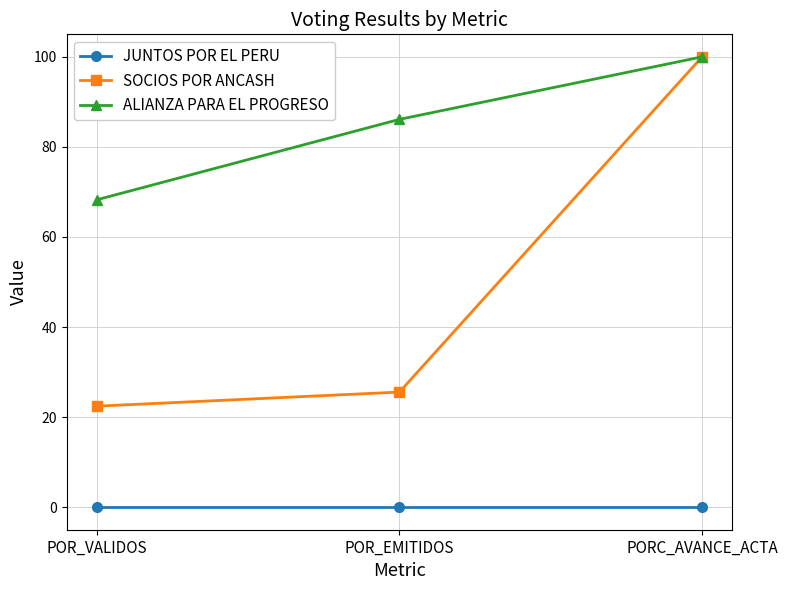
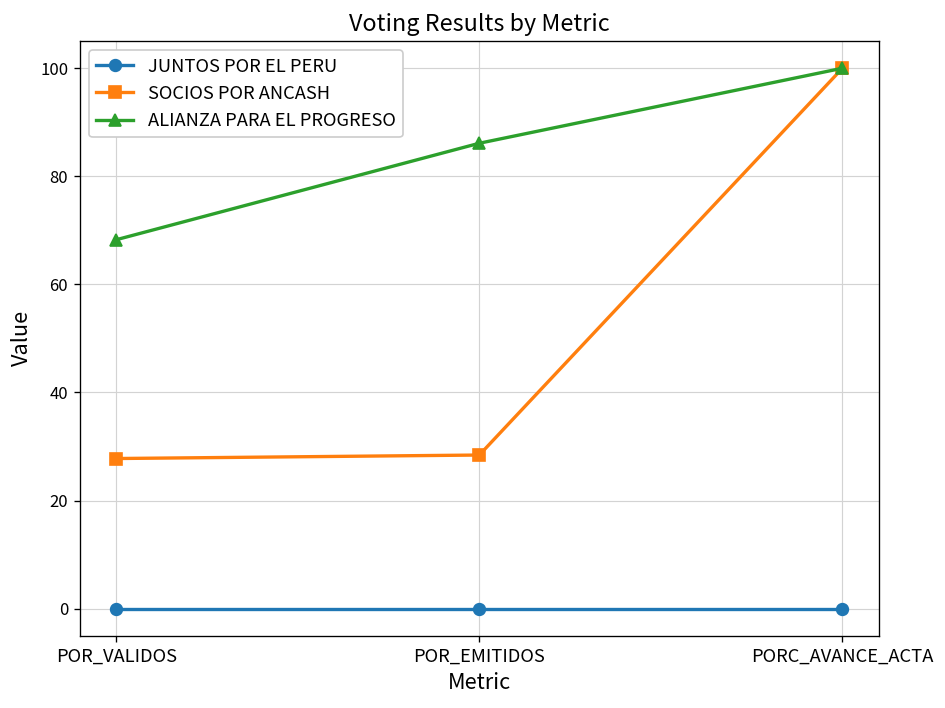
  {
    "JUNTOS POR EL PERU": {
      "POR_VALIDOS": 0,
      "POR_EMITIDOS": 0,
      "PORC_AVANCE_ACTA": 0
    },
    "SOCIOS POR ANCASH": {
-     "POR_VALIDOS": 22,
-     "POR_EMITIDOS": 26
+     "POR_VALIDOS": 28,
+     "POR_EMITIDOS": 28
    },
    "ALIANZA PARA EL PROGRESO": {
      "POR_VALIDOS": 68,
      "POR_EMITIDOS": 86
    }
  }
